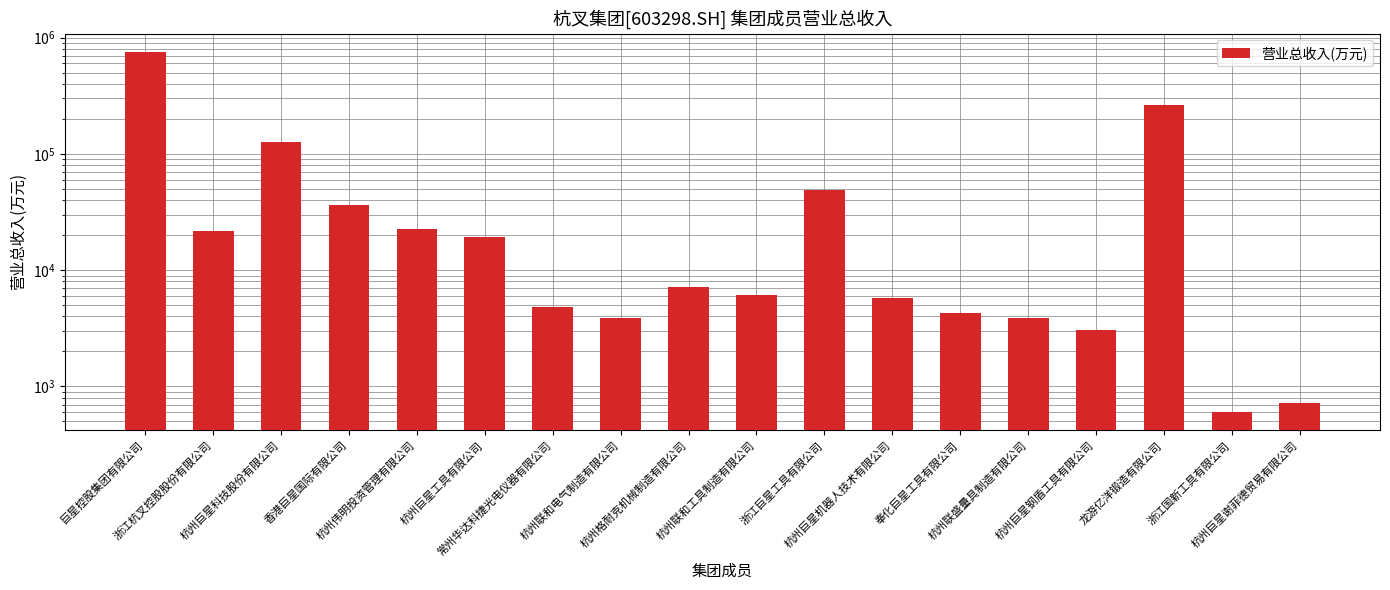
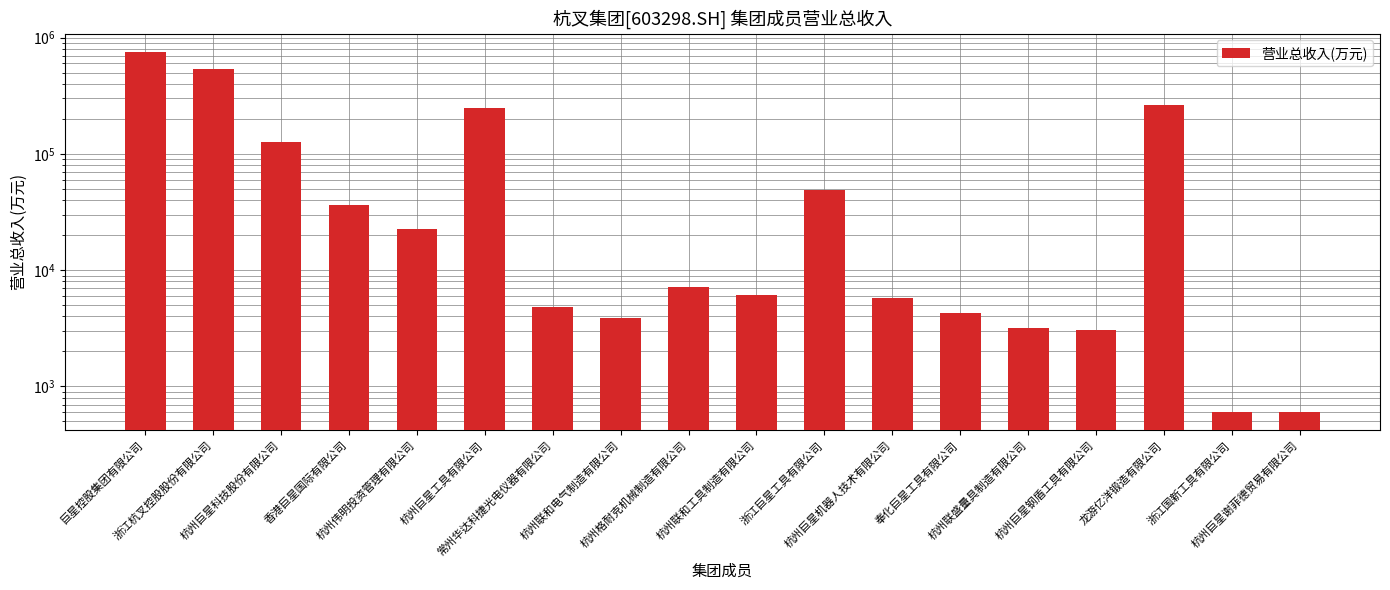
  {
    "巨星控股集团有限公司": 800000,
-   "浙江杭叉控股股份有限公司": 22000,
+   "浙江杭叉控股股份有限公司": 500000,
    "杭州巨星科技股份有限公司": 130000,
    "香港巨星国际有限公司": 36000,
    "杭州伟明投资管理有限公司": 23000,
-   "杭州巨星工具有限公司": 19000,
+   "杭州巨星工具有限公司": 250000,
    "常州华达科捷光电仪器有限公司": 4800,
    "杭州联和电气制造有限公司": 3900,
    "杭州格耐克机械制造有限公司": 7000,
    "杭州联和工具制造有限公司": 6000,
    "浙江巨星工具有限公司": 49000,
    "杭州巨星机器人技术有限公司": 6000,
    "奉化巨星工具有限公司": 4300,
-   "杭州联盛量具制造有限公司": 3900,
+   "杭州联盛量具制造有限公司": 3200,
    "杭州巨星钢盾工具有限公司": 3000,
    "龙游亿洋锻造有限公司": 270000,
    "浙江国新工具有限公司": 600,
-   "杭州巨星谢菲德贸易有限公司": 700
+   "杭州巨星谢菲德贸易有限公司": 600
  }
